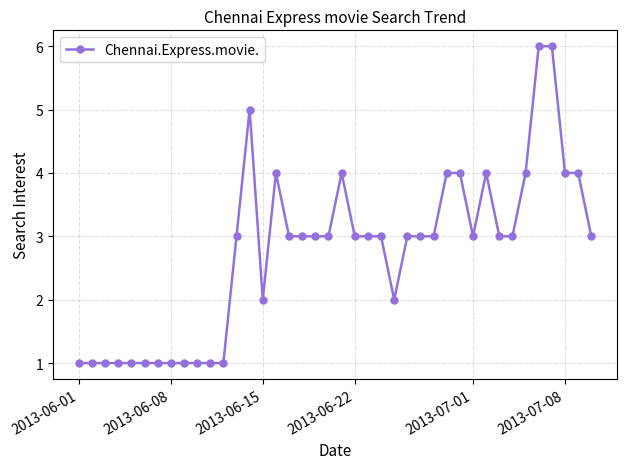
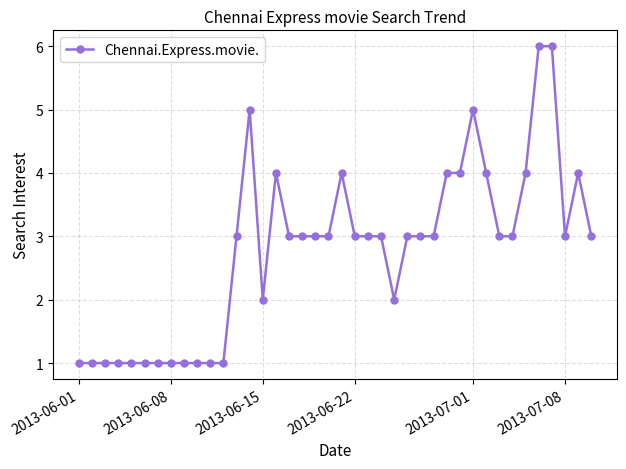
  {
    "2013-06-01": 1,
    "2013-06-08": 1,
    "2013-06-15": 2,
    "2013-06-22": 3,
-   "2013-07-01": 3,
-   "2013-07-08": 4
+   "2013-07-01": 5,
+   "2013-07-08": 3
  }
